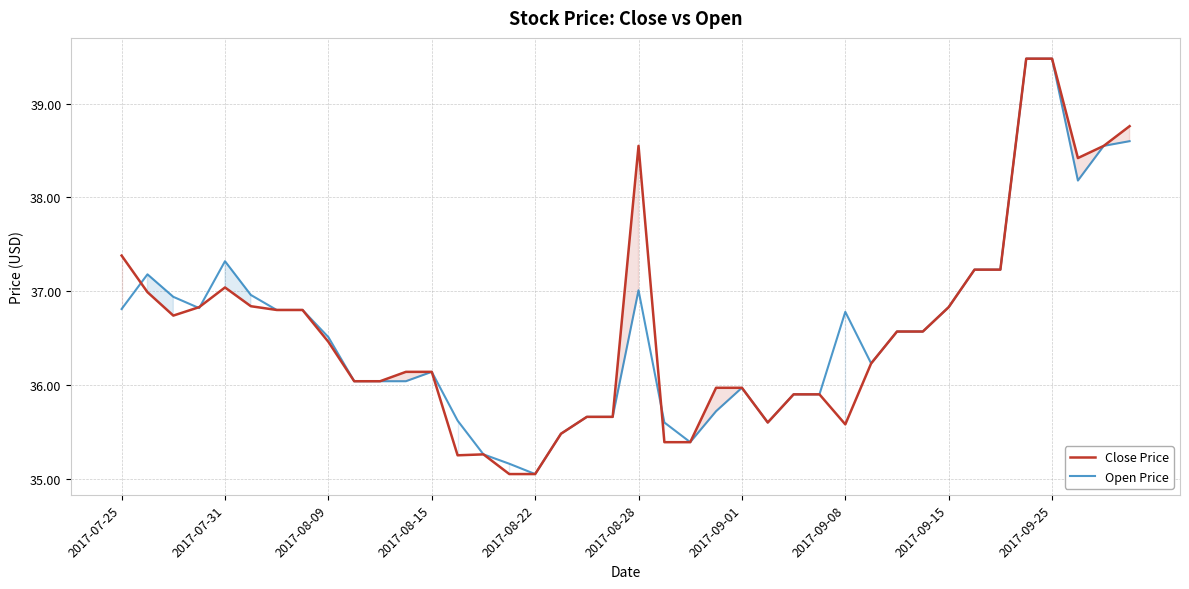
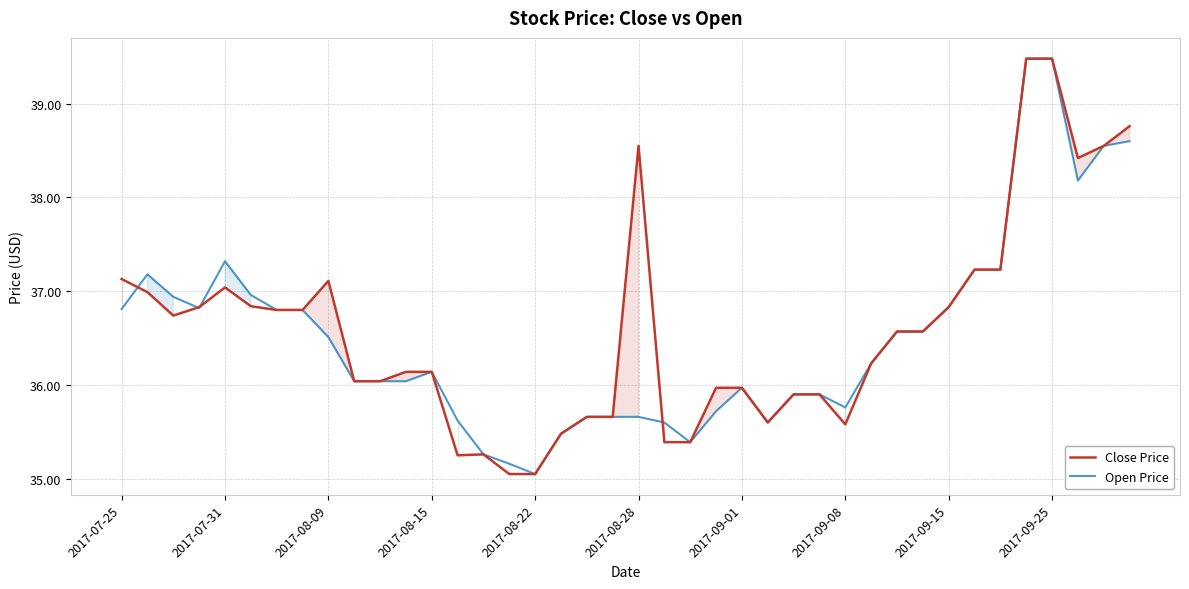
  {
    "Close Price": {
-     "2017-07-25": 37.4,
+     "2017-07-25": 37.1,
      "2017-07-31": 37.0,
-     "2017-08-09": 36.5,
+     "2017-08-09": 37.1,
      "2017-08-28": 38.6,
      "2017-09-08": 35.6
    },
    "Open Price": {
      "2017-07-25": 36.8,
      "2017-07-31": 37.3,
      "2017-08-09": 36.5,
-     "2017-08-28": 37.0,
-     "2017-09-08": 36.8
+     "2017-08-28": 35.7,
+     "2017-09-08": 35.8
    }
  }
